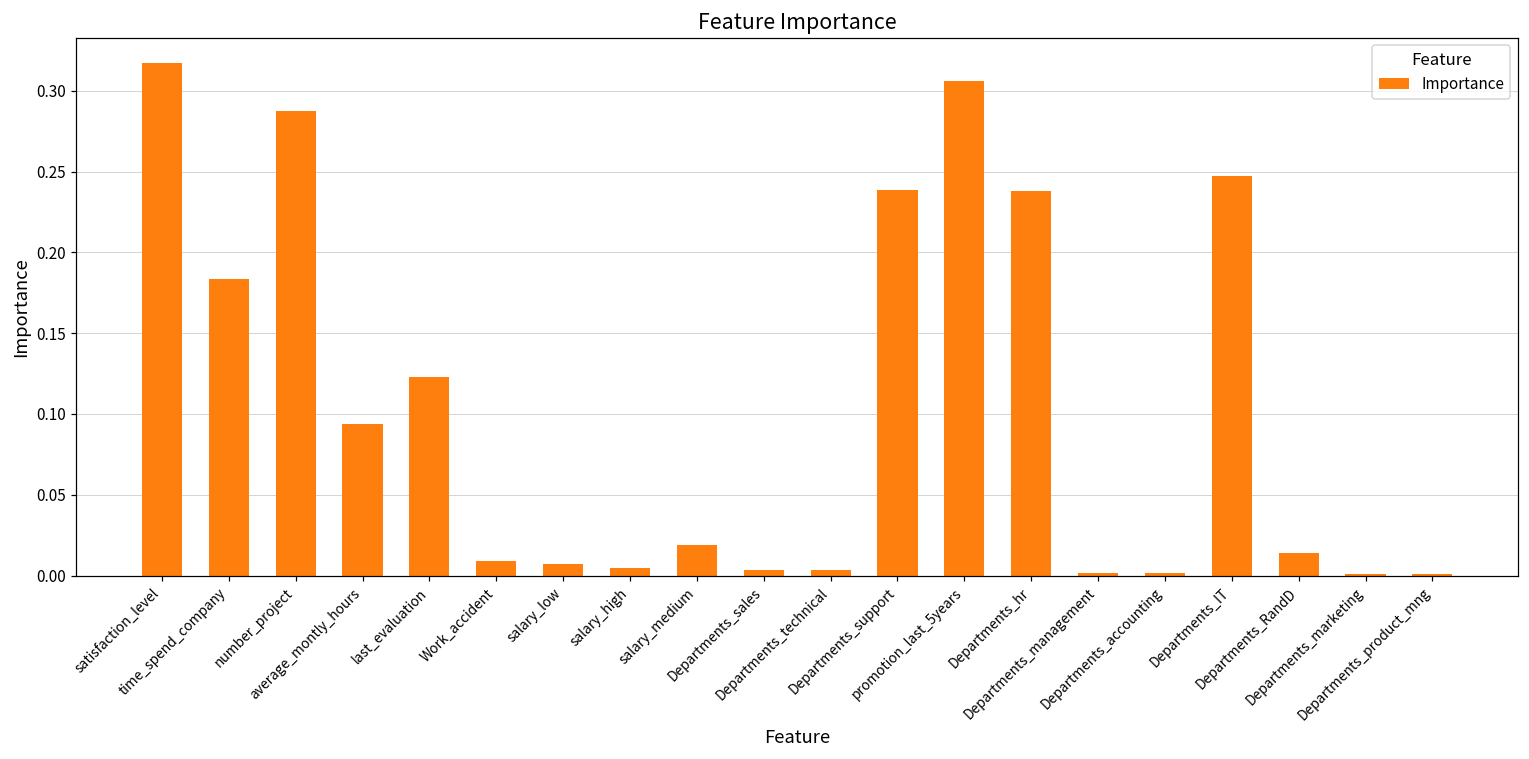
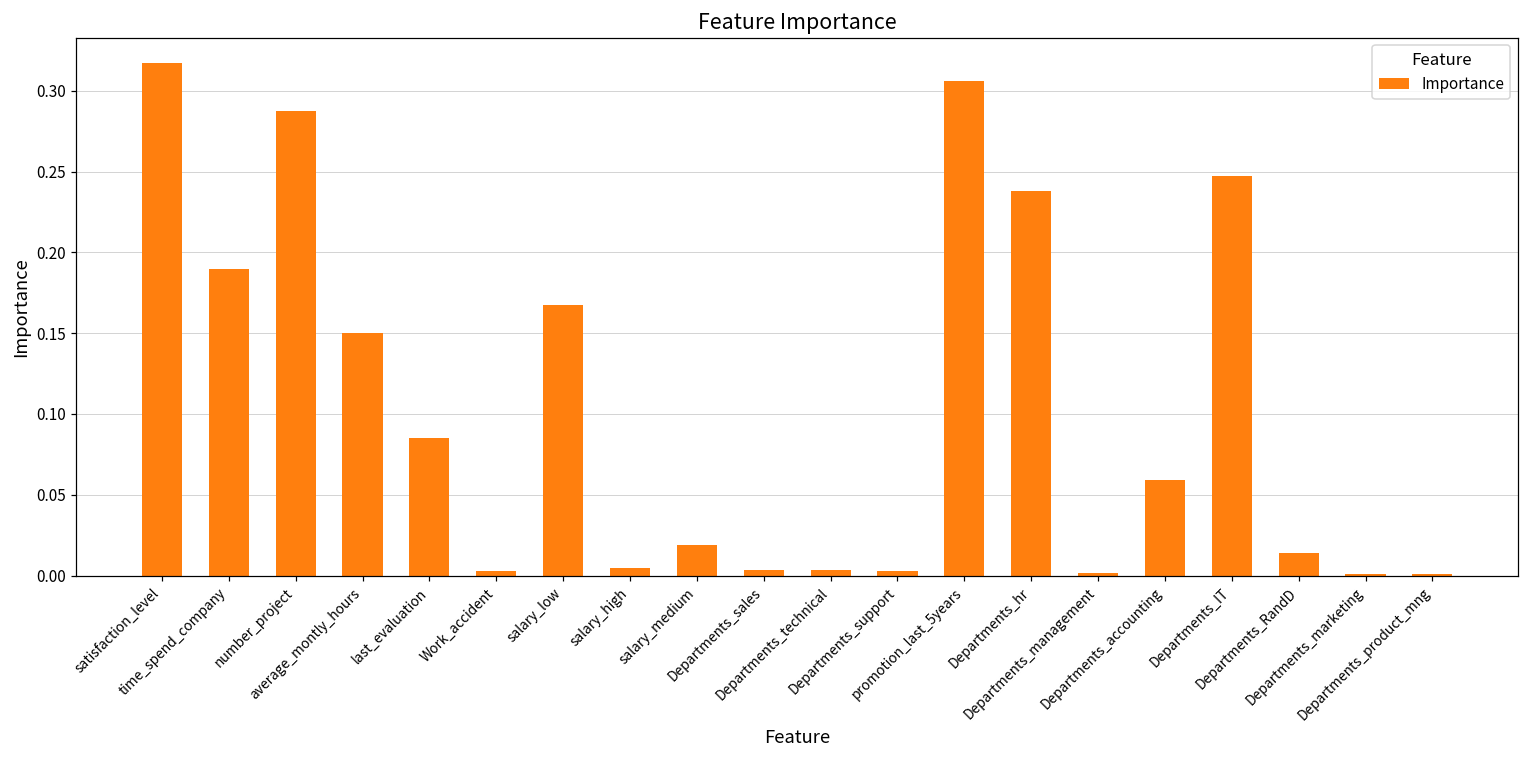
  {
    "satisfaction_level": 0.317,
-   "time_spend_company": 0.184,
+   "time_spend_company": 0.190,
    "number_project": 0.288,
-   "average_montly_hours": 0.094,
-   "last_evaluation": 0.123,
-   "Work_accident": 0.009,
-   "salary_low": 0.007,
+   "average_montly_hours": 0.150,
+   "last_evaluation": 0.085,
+   "Work_accident": 0.003,
+   "salary_low": 0.167,
    "salary_high": 0.004,
    "salary_medium": 0.019,
    "Departments_sales": 0.003,
    "Departments_technical": 0.003,
-   "Departments_support": 0.239,
+   "Departments_support": 0.003,
    "promotion_last_5years": 0.306,
    "Departments_hr": 0.238,
    "Departments_management": 0.002,
-   "Departments_accounting": 0.002,
+   "Departments_accounting": 0.059,
    "Departments_IT": 0.247,
    "Departments_RandD": 0.014
  }
